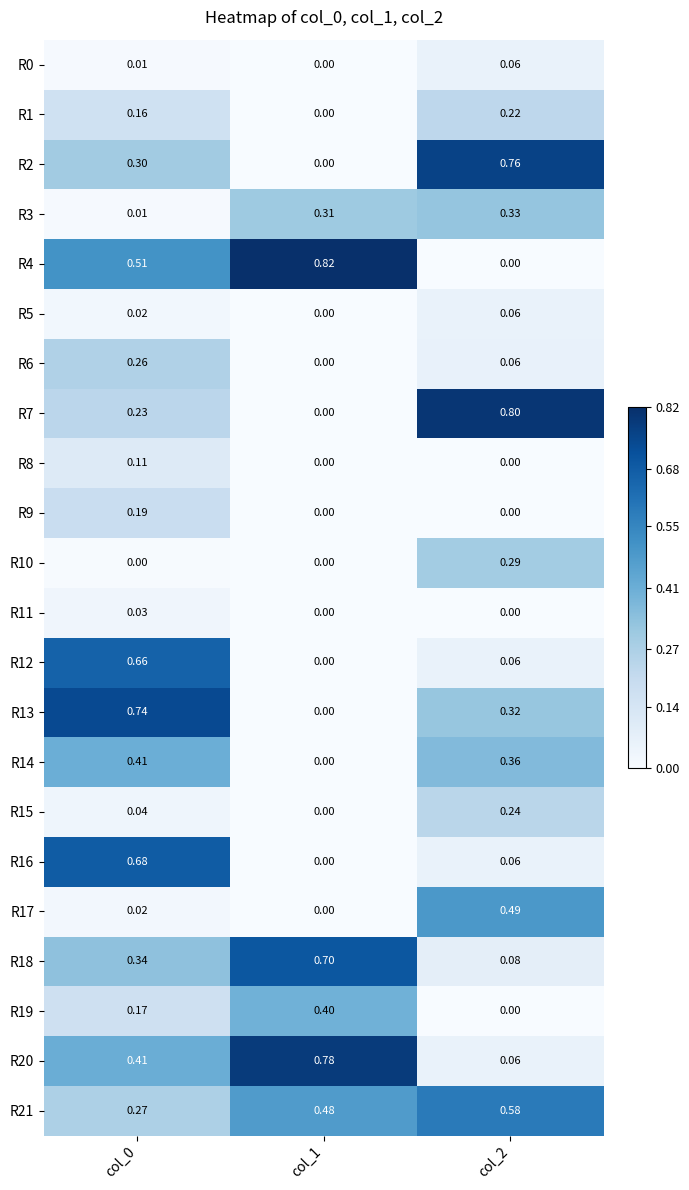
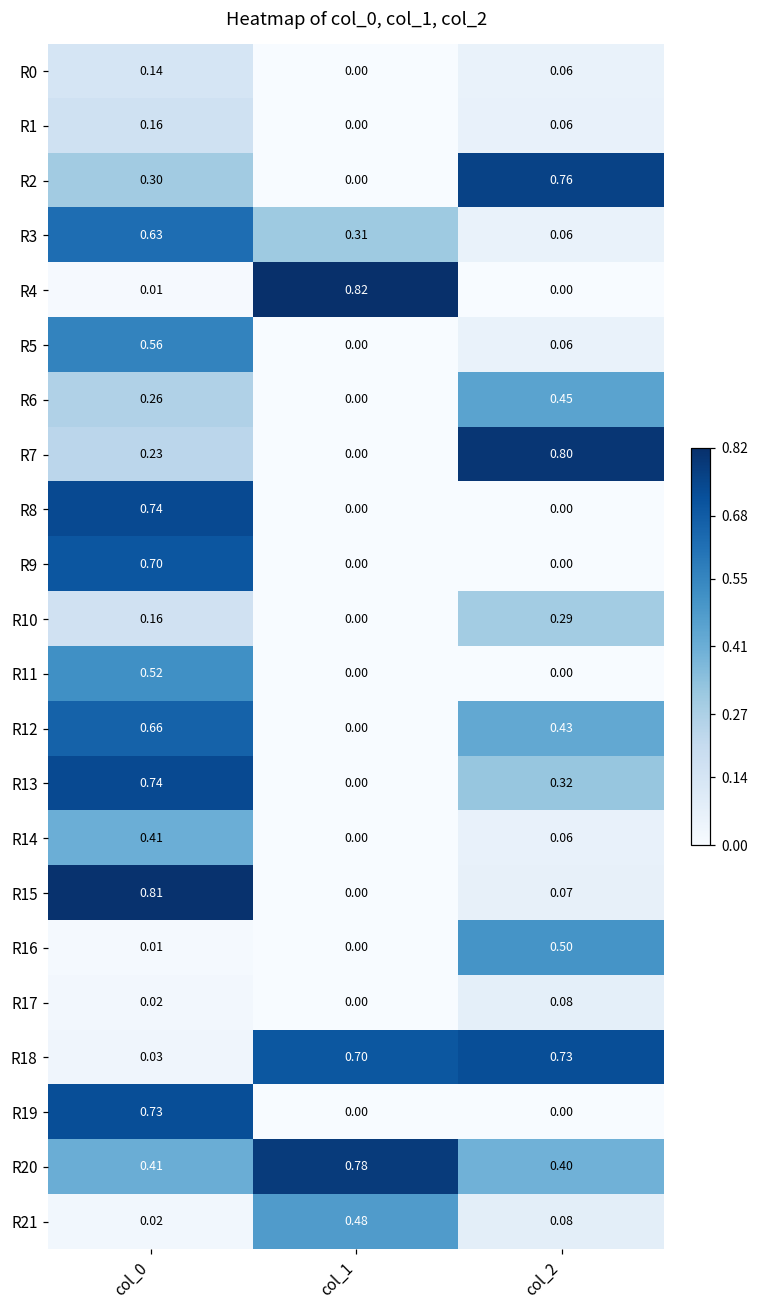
  {
    "R0": {
-     "col_0": 0.01,
+     "col_0": 0.14,
      "col_1": 0.00,
      "col_2": 0.06
    },
    "R1": {
      "col_0": 0.16,
      "col_1": 0.00,
-     "col_2": 0.22
+     "col_2": 0.06
    },
    "R2": {
      "col_0": 0.30,
      "col_1": 0.00,
      "col_2": 0.76
    },
    "R3": {
-     "col_0": 0.01,
+     "col_0": 0.63,
      "col_1": 0.31,
-     "col_2": 0.33
+     "col_2": 0.06
    },
    "R4": {
-     "col_0": 0.51,
+     "col_0": 0.01,
      "col_1": 0.82,
      "col_2": 0.00
    },
    "R5": {
-     "col_0": 0.02,
+     "col_0": 0.56,
      "col_1": 0.00,
      "col_2": 0.06
    },
    "R6": {
      "col_0": 0.26,
      "col_1": 0.00,
-     "col_2": 0.06
+     "col_2": 0.45
    },
    "R7": {
      "col_0": 0.23,
      "col_1": 0.00,
      "col_2": 0.80
    },
    "R8": {
-     "col_0": 0.11,
+     "col_0": 0.74,
      "col_1": 0.00,
      "col_2": 0.00
    },
    "R9": {
-     "col_0": 0.19,
+     "col_0": 0.70,
      "col_1": 0.00,
      "col_2": 0.00
    },
    "R10": {
-     "col_0": 0.00,
+     "col_0": 0.16,
      "col_1": 0.00,
      "col_2": 0.29
    },
    "R11": {
-     "col_0": 0.03,
+     "col_0": 0.52,
      "col_1": 0.00,
      "col_2": 0.00
    },
    "R12": {
      "col_0": 0.66,
      "col_1": 0.00,
-     "col_2": 0.06
+     "col_2": 0.43
    },
    "R13": {
      "col_0": 0.74,
      "col_1": 0.00,
      "col_2": 0.32
    },
    "R14": {
      "col_0": 0.41,
      "col_1": 0.00,
-     "col_2": 0.36
+     "col_2": 0.06
    },
    "R15": {
-     "col_0": 0.04,
+     "col_0": 0.81,
      "col_1": 0.00,
-     "col_2": 0.24
+     "col_2": 0.07
    },
    "R16": {
-     "col_0": 0.68,
+     "col_0": 0.01,
      "col_1": 0.00,
-     "col_2": 0.06
+     "col_2": 0.50
    },
    "R17": {
      "col_0": 0.02,
      "col_1": 0.00,
-     "col_2": 0.49
+     "col_2": 0.08
    },
    "R18": {
-     "col_0": 0.34,
+     "col_0": 0.03,
      "col_1": 0.70,
-     "col_2": 0.08
+     "col_2": 0.73
    },
    "R19": {
-     "col_0": 0.17,
-     "col_1": 0.40,
+     "col_0": 0.73,
+     "col_1": 0.00,
      "col_2": 0.00
    },
    "R20": {
      "col_0": 0.41,
      "col_1": 0.78,
-     "col_2": 0.06
+     "col_2": 0.40
    },
    "R21": {
-     "col_0": 0.27,
+     "col_0": 0.02,
      "col_1": 0.48,
-     "col_2": 0.58
+     "col_2": 0.08
    }
  }
